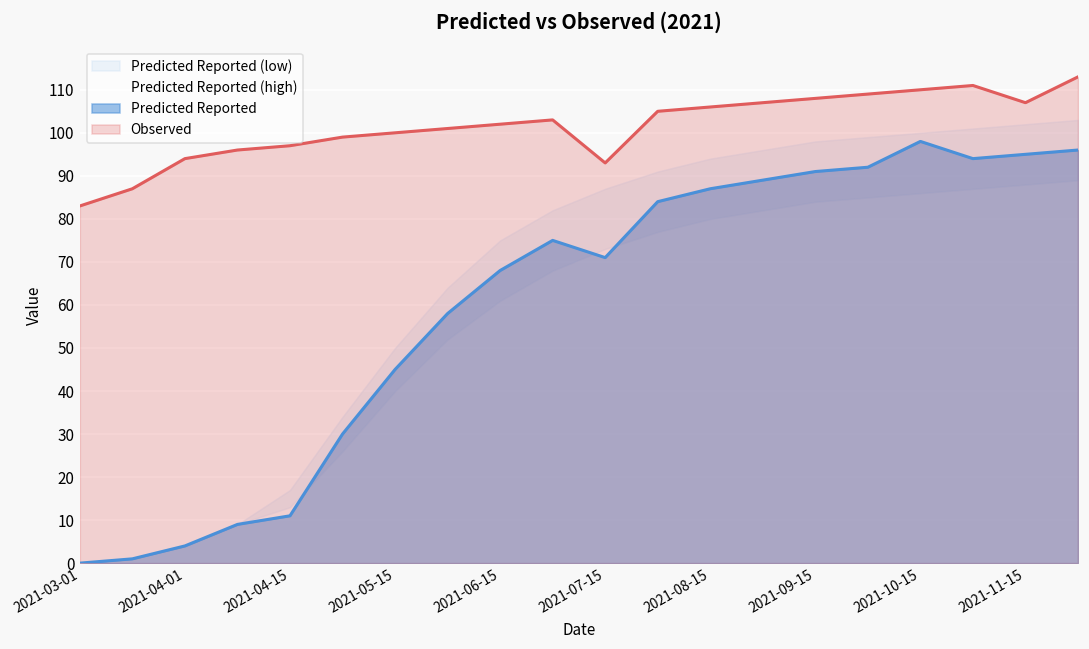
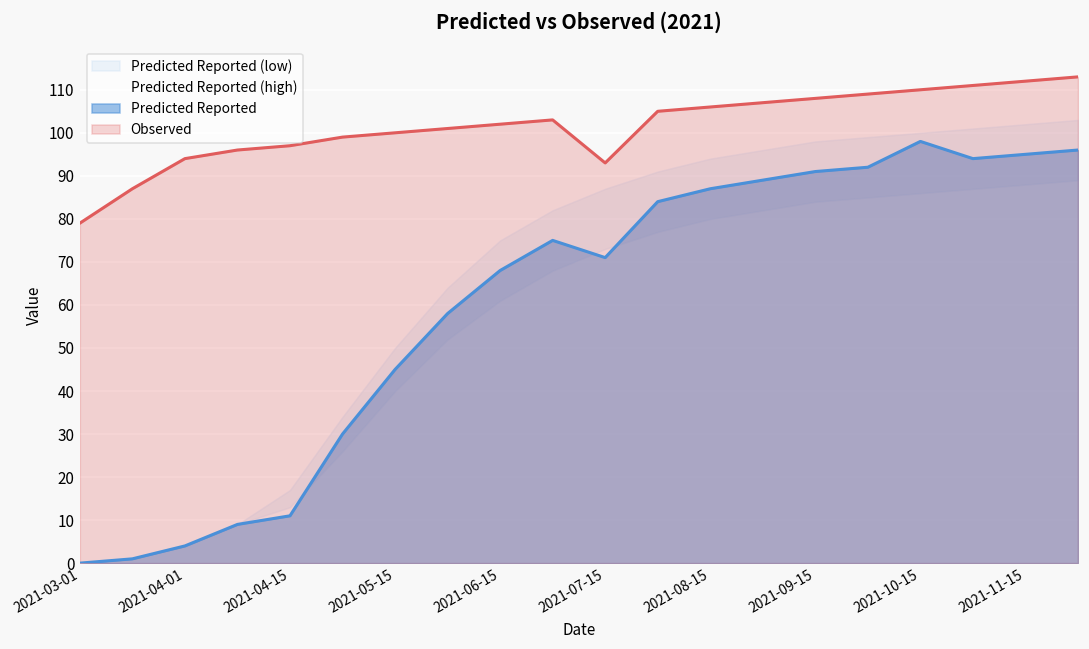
  {
    "Predicted Reported": {
      "2021-04-15": 11,
      "2021-05-15": 45,
      "2021-06-15": 68,
      "2021-07-15": 71,
      "2021-08-15": 87,
      "2021-09-15": 91,
      "2021-10-15": 98,
      "2021-11-15": 95
    },
    "Observed": {
-     "2021-03-01": 83,
+     "2021-03-01": 79,
      "2021-04-01": 94,
      "2021-04-15": 97,
      "2021-05-15": 100,
      "2021-06-15": 102,
      "2021-07-15": 93,
      "2021-08-15": 106,
      "2021-09-15": 108,
      "2021-10-15": 110,
-     "2021-11-15": 107
+     "2021-11-15": 112
    }
  }
